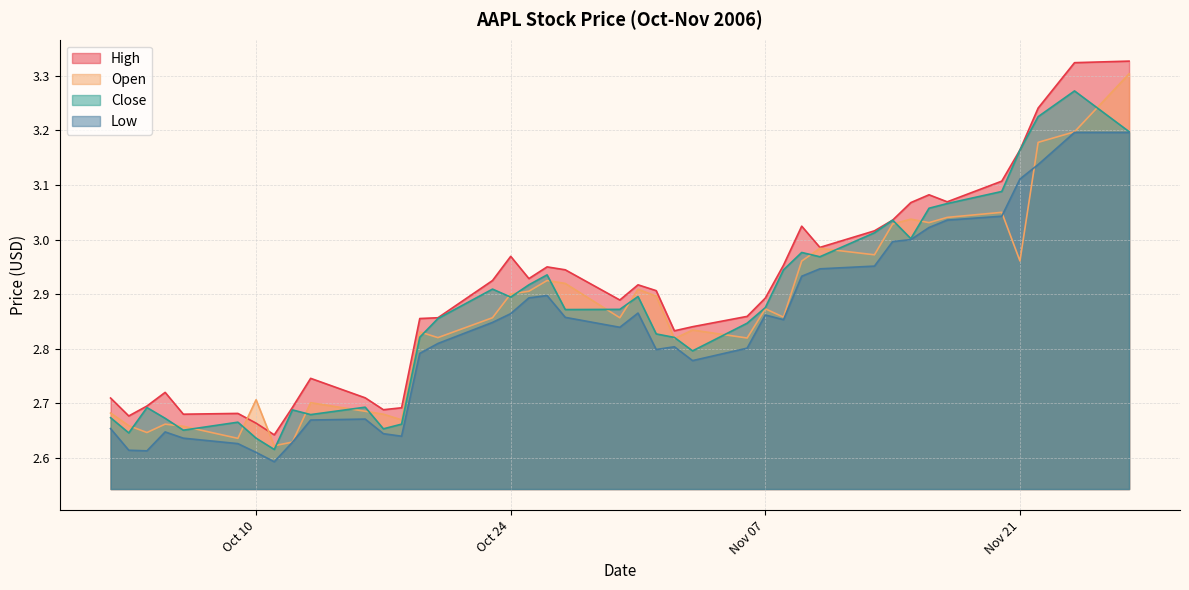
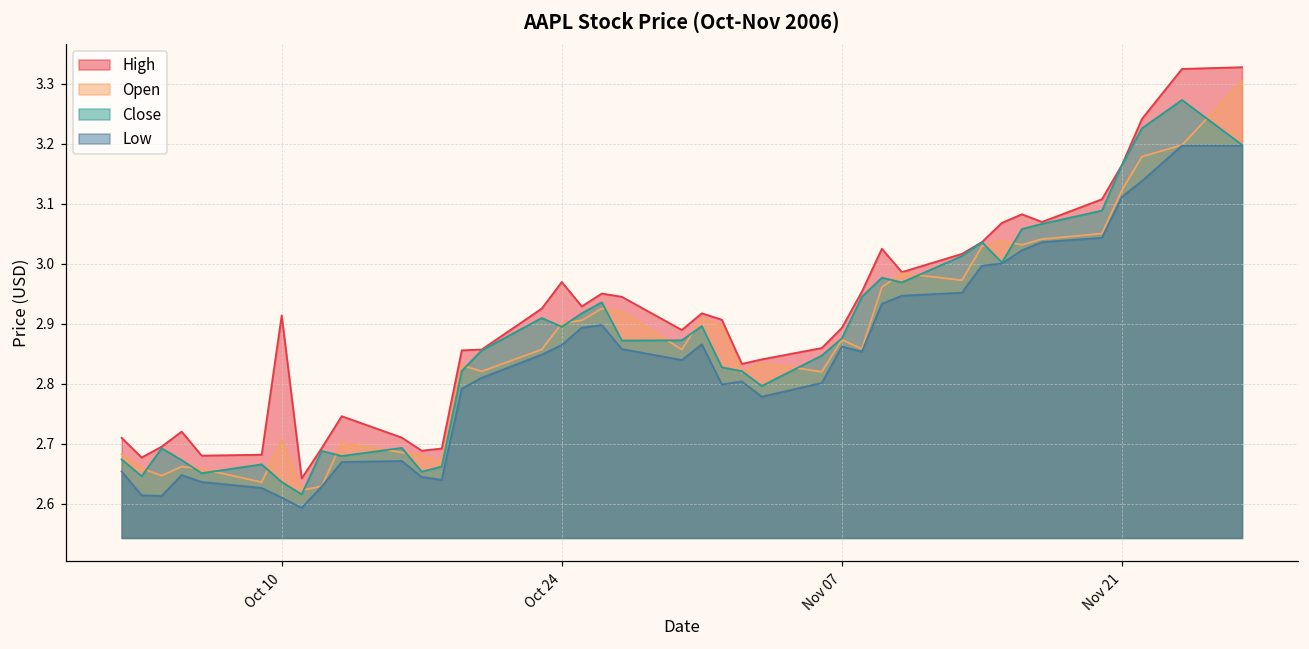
  {
    "High": {
-     "Oct 10": 2.66,
+     "Oct 10": 2.91,
      "Oct 24": 2.97,
      "Nov 07": 2.89
    },
    "Open": {
      "Oct 10": 2.71,
      "Oct 24": 2.90,
-     "Nov 21": 2.96
+     "Nov 21": 3.12
    }
  }
